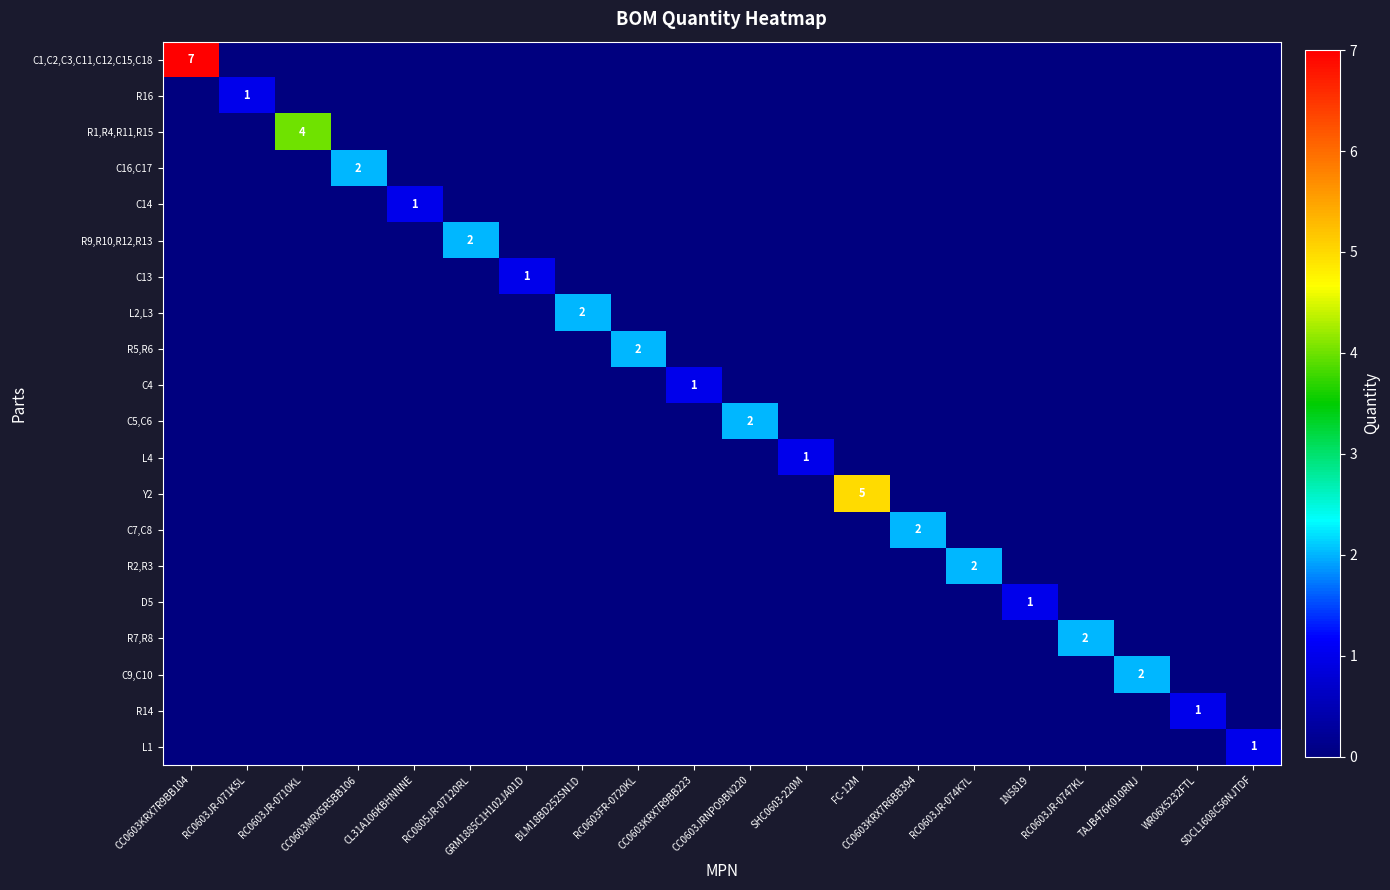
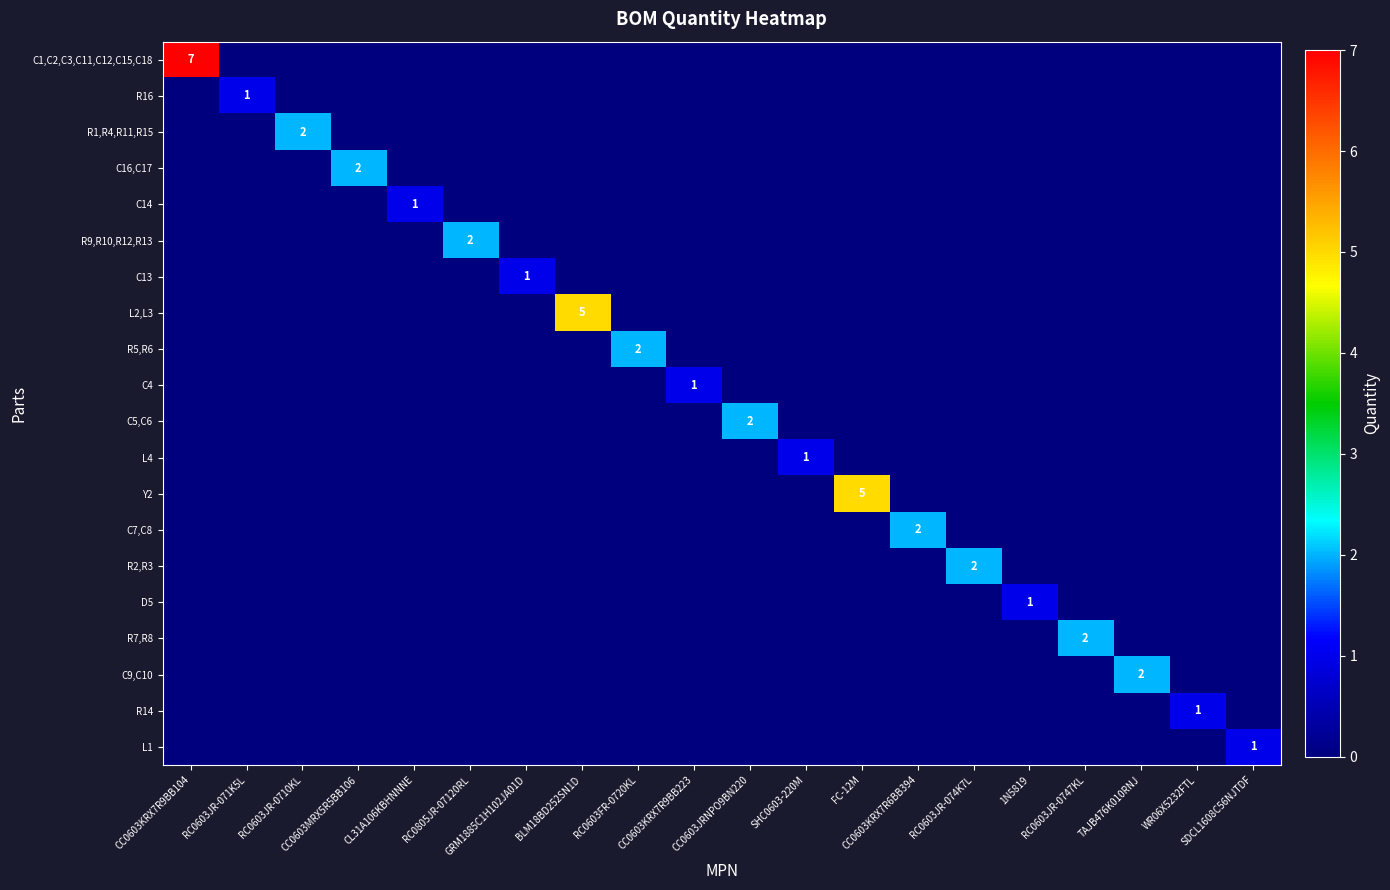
  {
    "C1,C2,C3,C11,C12,C15,C18": {
      "CC0603KRX7R9BB104": 7
    },
    "R16": {
      "RC0603JR-071K5L": 1
    },
    "R1,R4,R11,R15": {
-     "RC0603JR-0710KL": 4
+     "RC0603JR-0710KL": 2
    },
    "C16,C17": {
      "CC0603MRX5R5BB106": 2
    },
    "C14": {
      "CL31A106KBHNNNE": 1
    },
    "R9,R10,R12,R13": {
      "RC0805JR-07120RL": 2
    },
    "C13": {
      "GRM1885C1H102JA01D": 1
    },
    "L2,L3": {
-     "BLM18BD252SN1D": 2
+     "BLM18BD252SN1D": 5
    },
    "R5,R6": {
      "RC0603FR-0720KL": 2
    },
    "C4": {
      "CC0603KRX7R9BB223": 1
    },
    "C5,C6": {
      "CC0603JRNPO9BN220": 2
    },
    "L4": {
      "SHC0603-220M": 1
    },
    "Y2": {
      "FC-12M": 5
    },
    "C7,C8": {
      "CC0603KRX7R6BB394": 2
    },
    "R2,R3": {
      "RC0603JR-074K7L": 2
    },
    "D5": {
      "1N5819": 1
    },
    "R7,R8": {
      "RC0603JR-0747KL": 2
    },
    "C9,C10": {
      "TAJB476K010RNJ": 2
    },
    "R14": {
      "WR06X5232FTL": 1
    },
    "L1": {
      "SDCL1608C56NJTDF": 1
    }
  }
